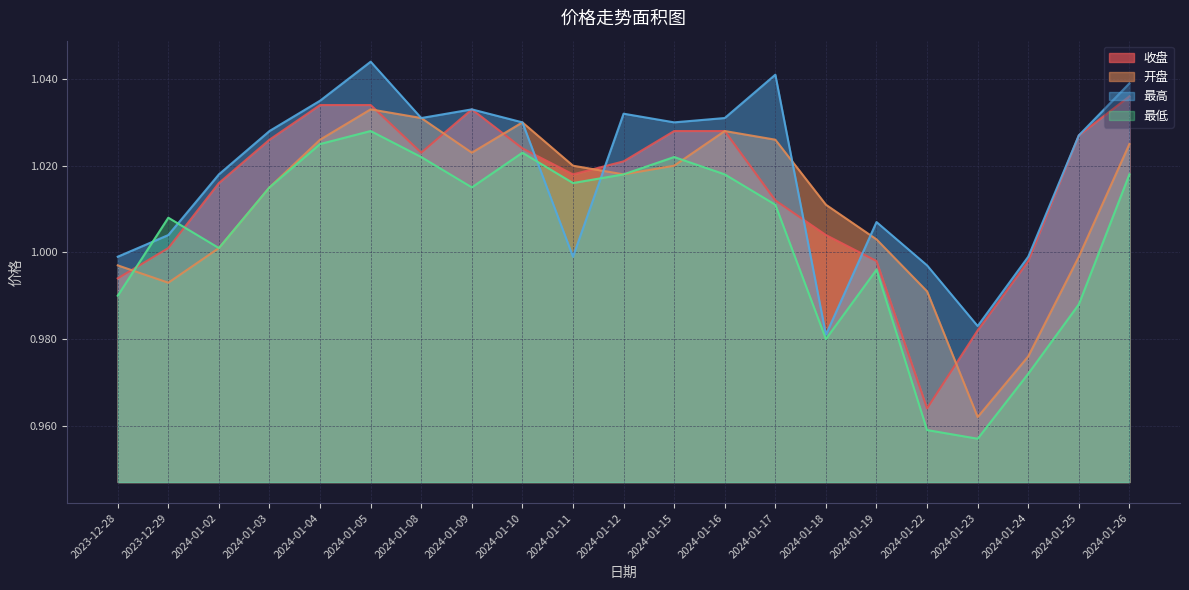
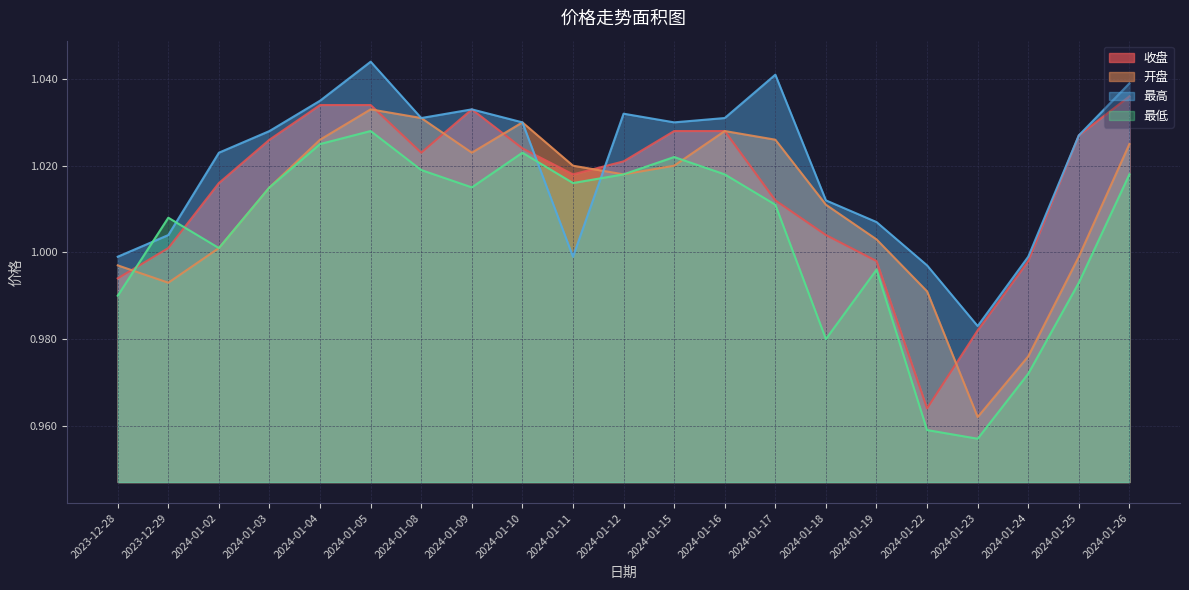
  {
    "最高": {
      "2023-12-28": 0.999,
      "2023-12-29": 1.004,
-     "2024-01-02": 1.018,
+     "2024-01-02": 1.023,
      "2024-01-03": 1.028,
      "2024-01-04": 1.035,
      "2024-01-05": 1.044,
      "2024-01-11": 0.999,
      "2024-01-12": 1.032,
      "2024-01-15": 1.030,
      "2024-01-16": 1.031,
      "2024-01-17": 1.041,
-     "2024-01-18": 0.981,
+     "2024-01-18": 1.012,
      "2024-01-19": 1.007,
      "2024-01-22": 0.997,
      "2024-01-23": 0.983,
      "2024-01-24": 0.999
    },
    "最低": {
      "2023-12-28": 0.990,
      "2023-12-29": 1.008,
      "2024-01-04": 1.025,
      "2024-01-05": 1.028,
-     "2024-01-08": 1.022,
+     "2024-01-08": 1.019,
      "2024-01-09": 1.015,
      "2024-01-10": 1.023,
      "2024-01-11": 1.016,
      "2024-01-15": 1.022,
      "2024-01-16": 1.018,
      "2024-01-17": 1.011,
      "2024-01-18": 0.980,
      "2024-01-19": 0.996,
      "2024-01-22": 0.959,
      "2024-01-23": 0.957,
      "2024-01-24": 0.972,
-     "2024-01-25": 0.988,
+     "2024-01-25": 0.993,
      "2024-01-26": 1.018
    }
  }
